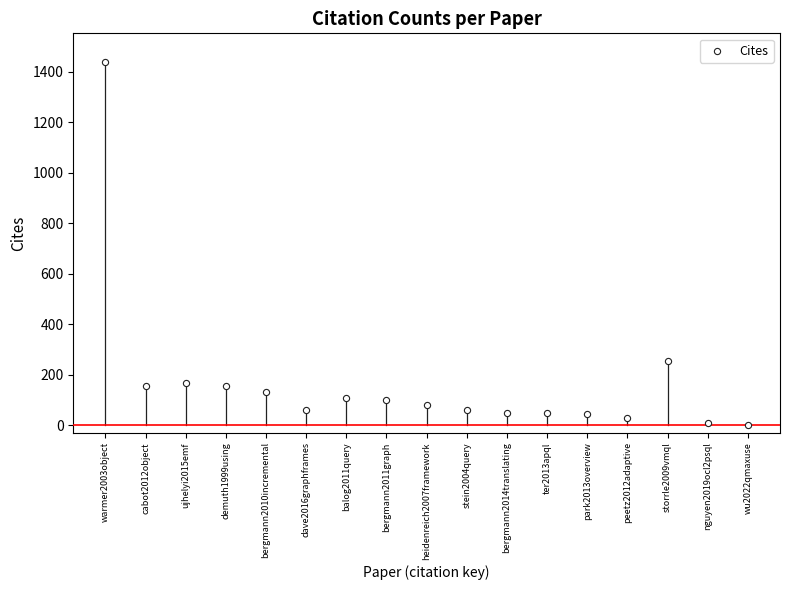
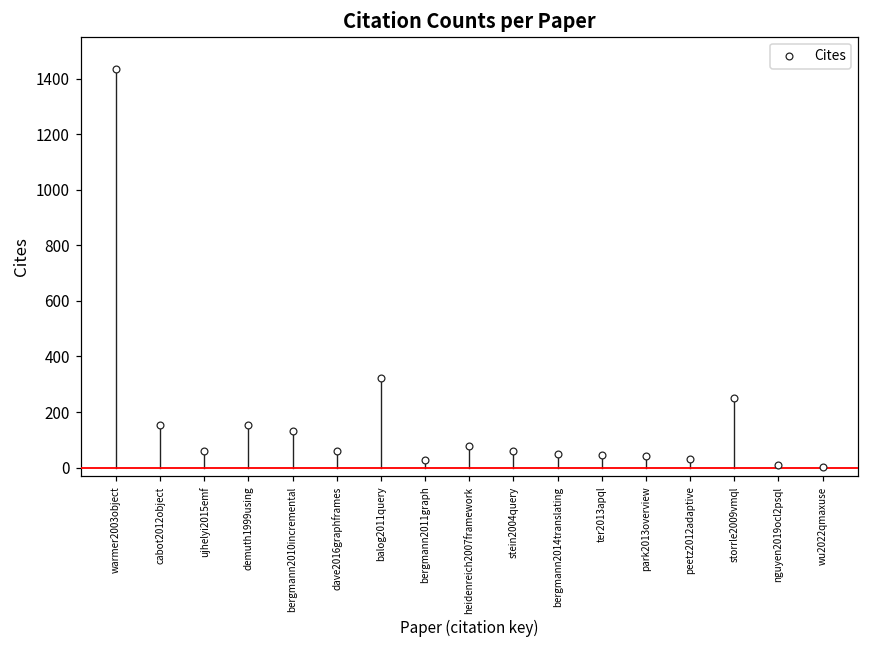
  {
    "Cites": {
-     "ujhelyi2015emf": 170,
-     "balog2011query": 110,
-     "bergmann2011graph": 100
+     "ujhelyi2015emf": 60,
+     "balog2011query": 320,
+     "bergmann2011graph": 30
    }
  }
